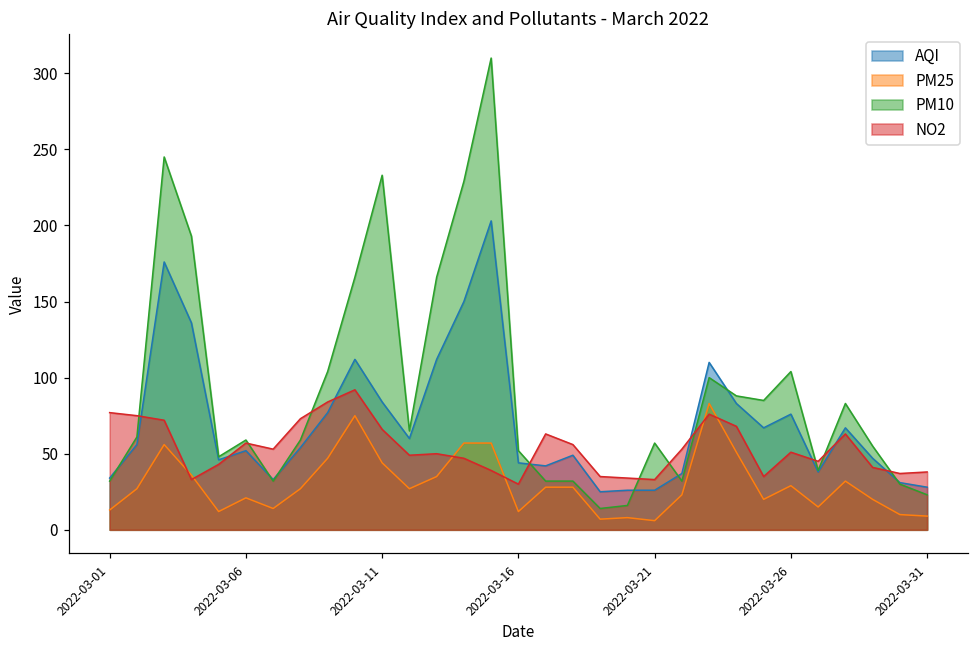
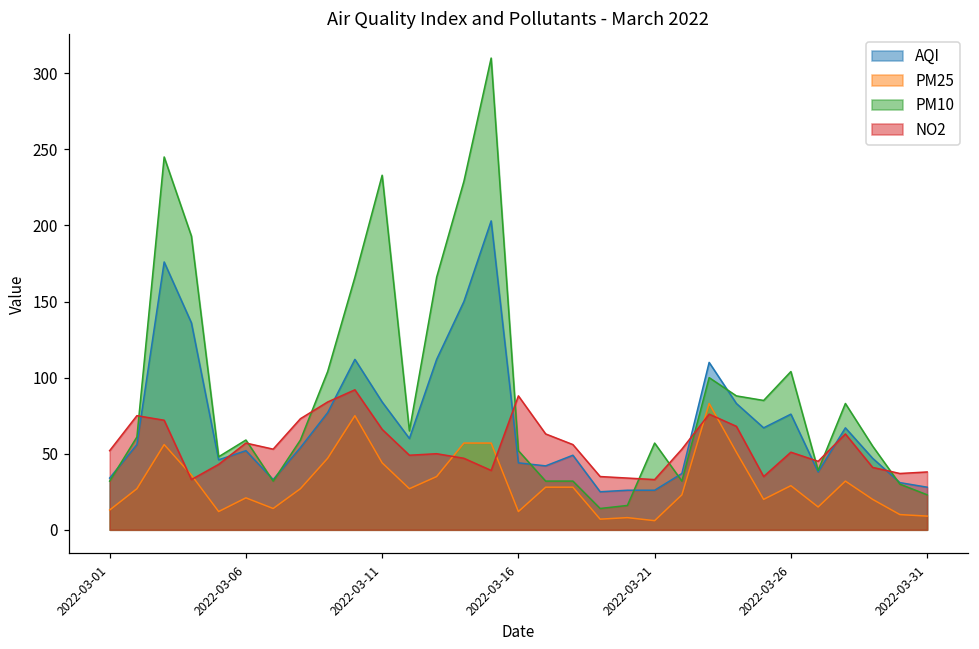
  {
    "AQI": {
      "2022-03-01": 34,
      "2022-03-06": 52,
      "2022-03-11": 84,
      "2022-03-16": 44,
      "2022-03-21": 26,
      "2022-03-26": 76,
      "2022-03-31": 28
    },
    "PM25": {
      "2022-03-01": 13,
      "2022-03-06": 21,
      "2022-03-11": 44,
      "2022-03-16": 12,
      "2022-03-21": 6,
      "2022-03-26": 29,
      "2022-03-31": 9
    },
    "PM10": {
      "2022-03-01": 32,
      "2022-03-06": 59,
      "2022-03-11": 233,
      "2022-03-16": 52,
      "2022-03-21": 57,
      "2022-03-26": 104,
      "2022-03-31": 23
    },
    "NO2": {
-     "2022-03-01": 77,
+     "2022-03-01": 52,
      "2022-03-06": 57,
      "2022-03-11": 66,
-     "2022-03-16": 30,
+     "2022-03-16": 88,
      "2022-03-21": 33,
      "2022-03-26": 51,
      "2022-03-31": 38
    }
  }
